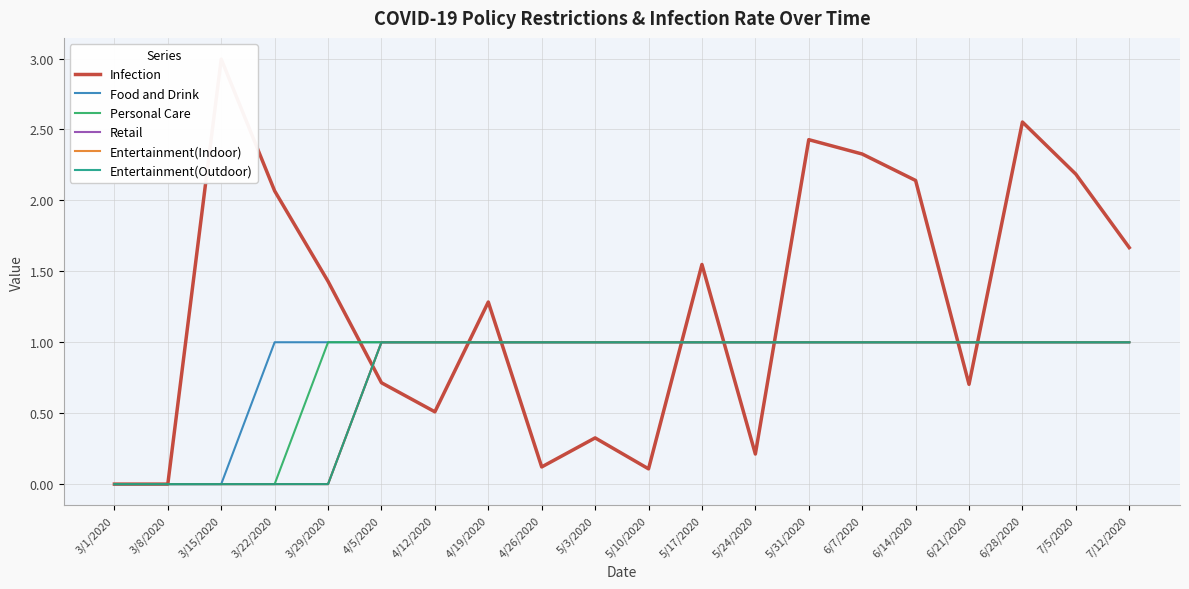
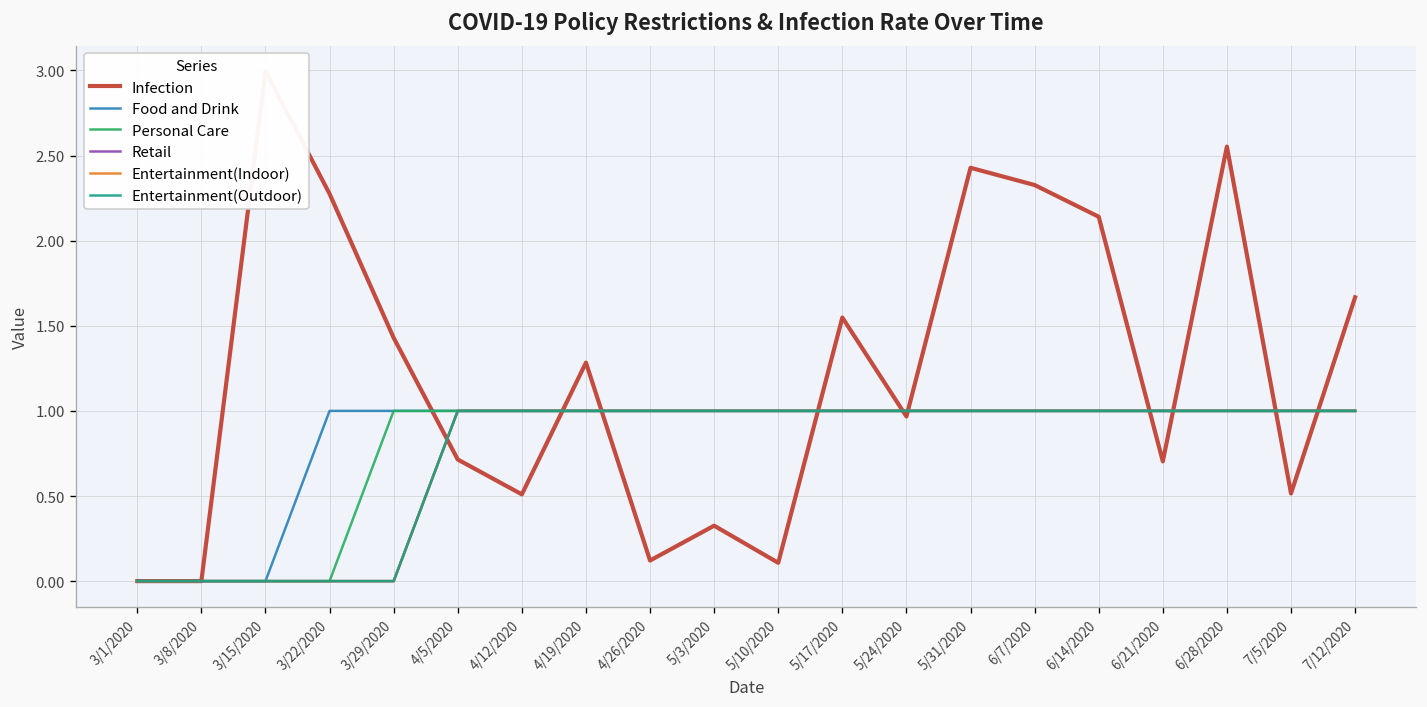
  {
    "Infection": {
-     "3/22/2020": 2.07,
+     "3/22/2020": 2.28,
      "3/29/2020": 1.43,
      "4/5/2020": 0.71,
      "4/12/2020": 0.51,
      "4/19/2020": 1.28,
      "4/26/2020": 0.12,
      "5/3/2020": 0.33,
      "5/10/2020": 0.11,
      "5/17/2020": 1.55,
-     "5/24/2020": 0.21,
+     "5/24/2020": 0.97,
      "5/31/2020": 2.43,
      "6/7/2020": 2.33,
      "6/14/2020": 2.14,
      "6/21/2020": 0.70,
      "6/28/2020": 2.55,
-     "7/5/2020": 2.18,
+     "7/5/2020": 0.51,
      "7/12/2020": 1.67
    },
    "Food and Drink": {
      "3/22/2020": 1.00
    }
  }
